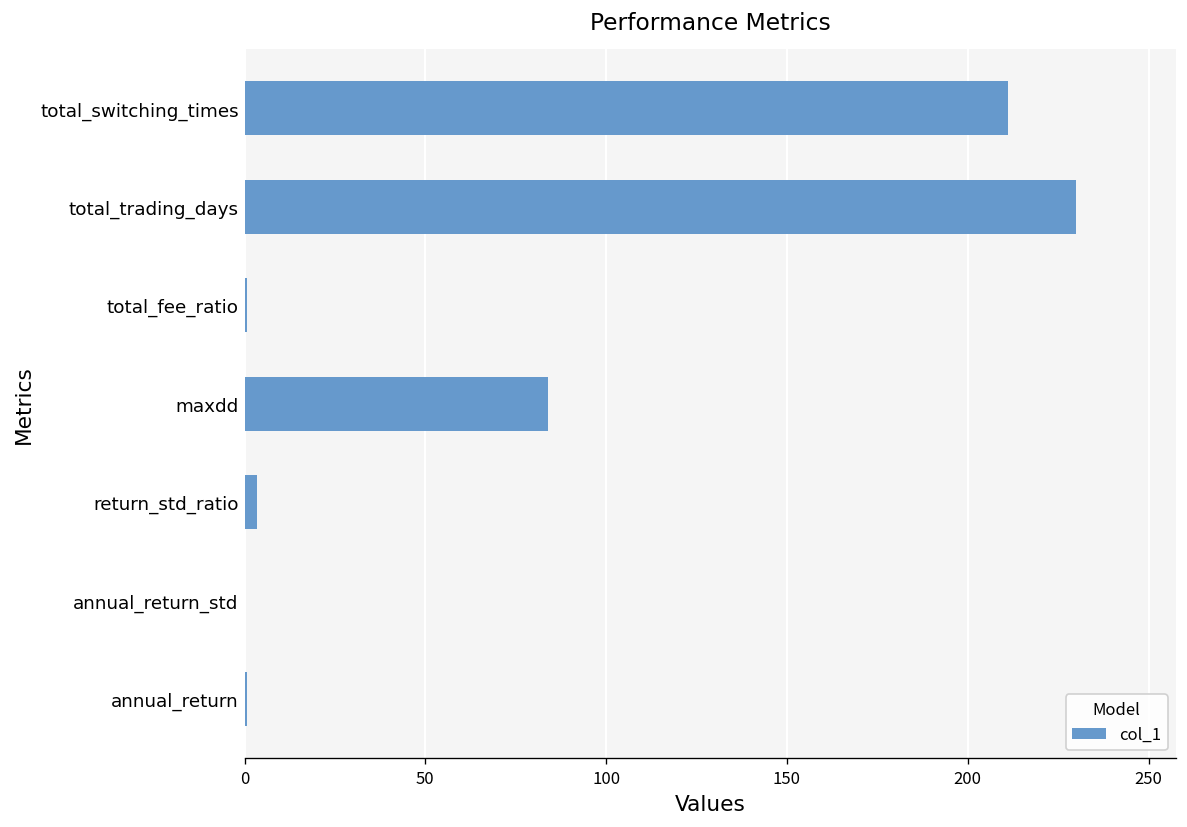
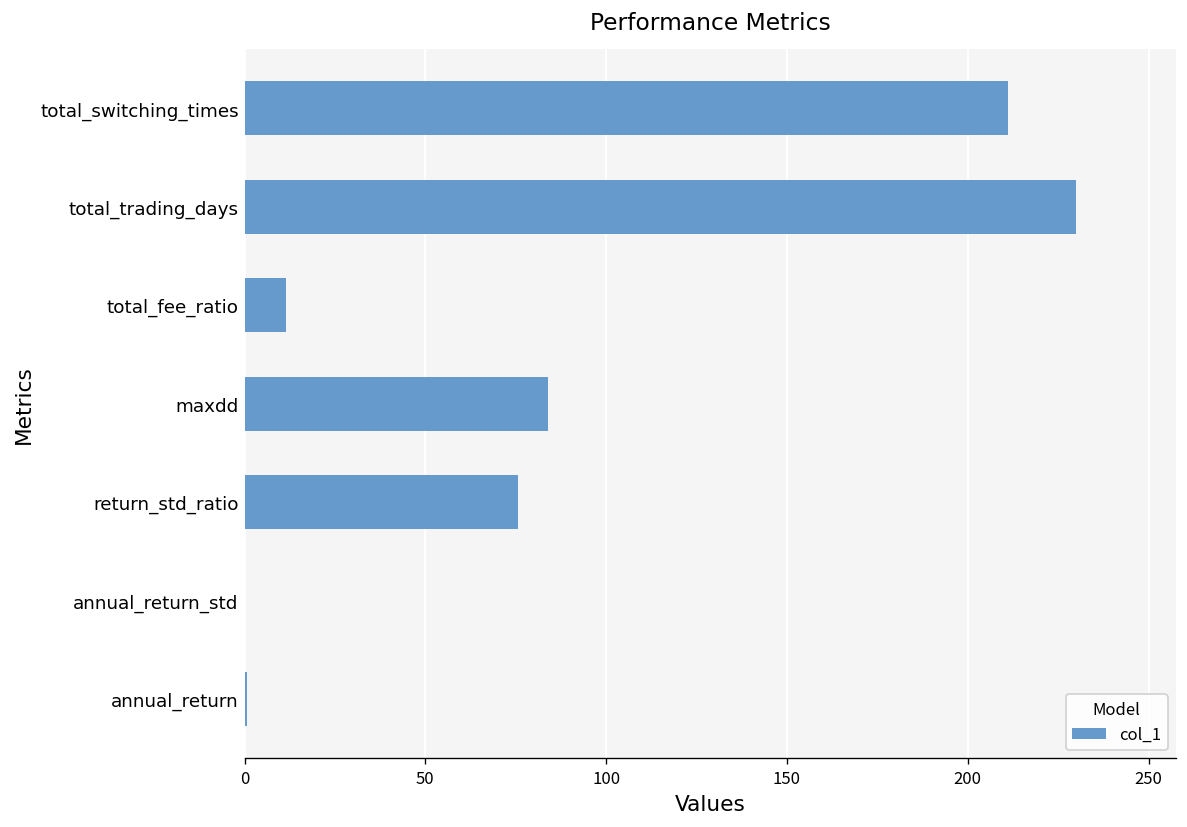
  {
    "total_switching_times": 211,
    "total_trading_days": 230,
-   "total_fee_ratio": 1,
+   "total_fee_ratio": 11,
    "maxdd": 84,
-   "return_std_ratio": 3
+   "return_std_ratio": 75
  }
